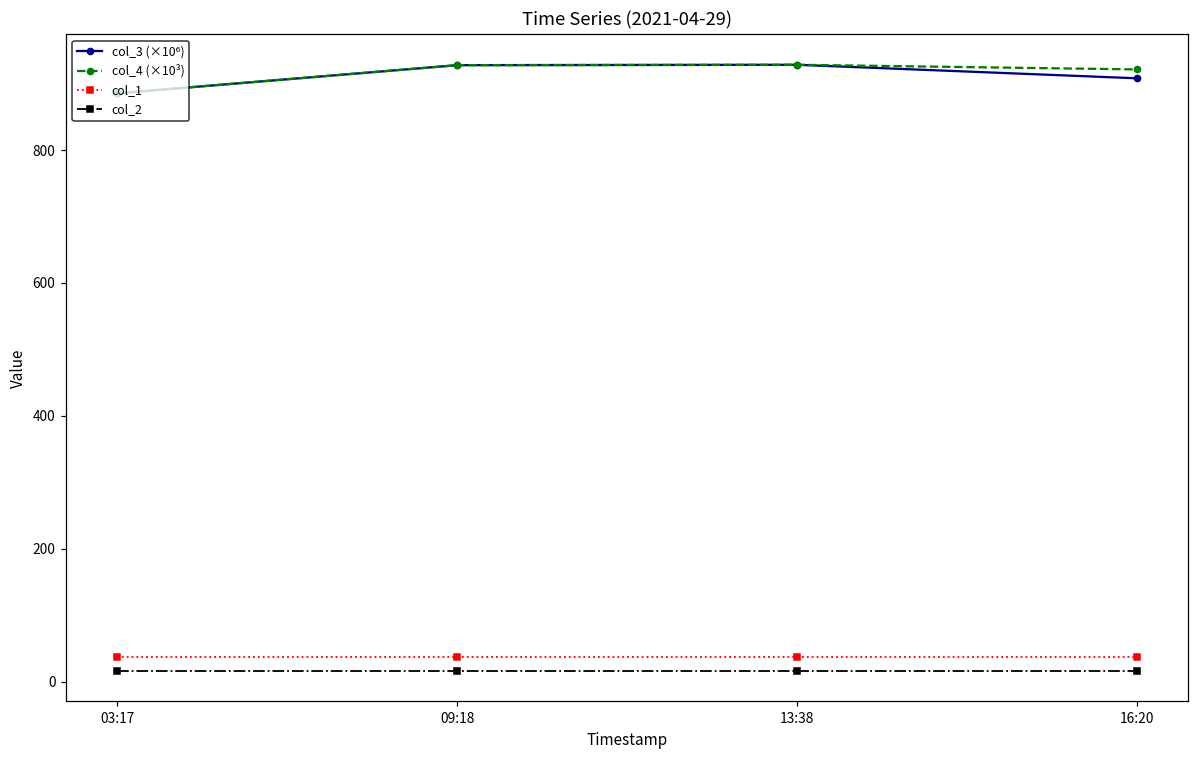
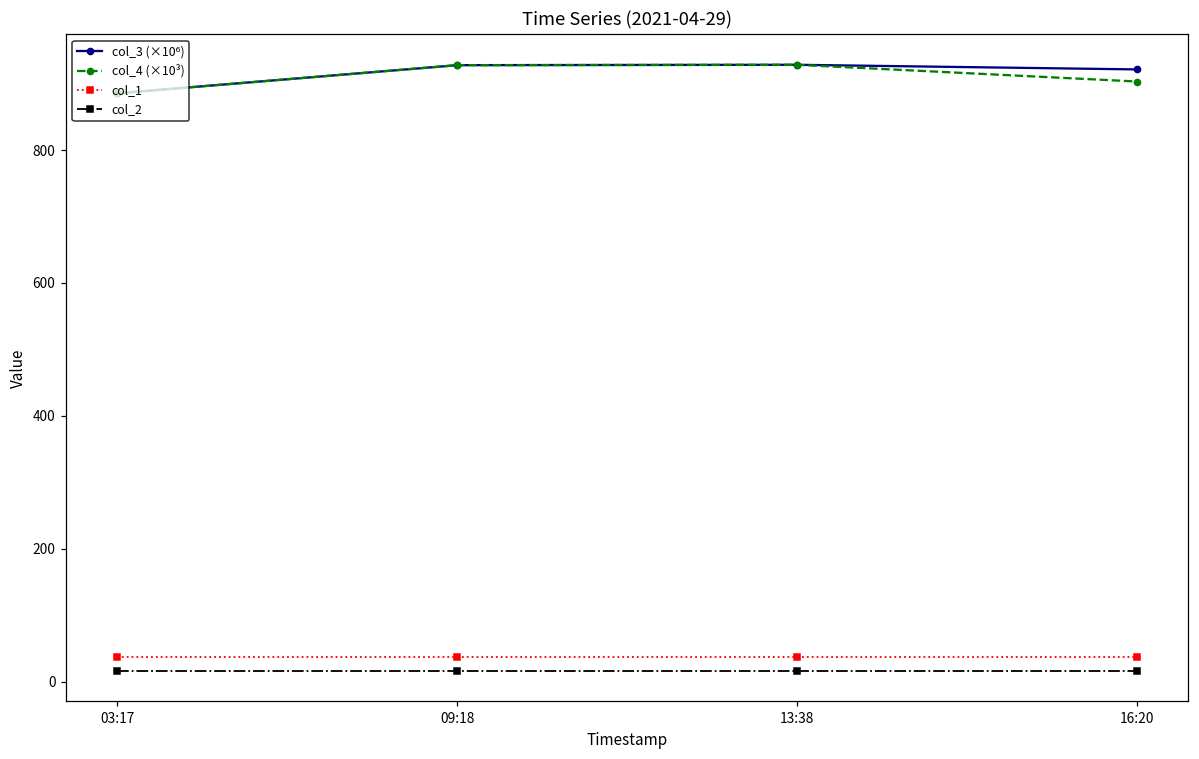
  {
    "col_3 (×10⁶)": {
-     "16:20": 910
+     "16:20": 920
    },
    "col_4 (×10³)": {
-     "16:20": 920
+     "16:20": 900
    },
    "col_1": {
      "03:17": 40,
      "09:18": 40,
      "13:38": 40,
      "16:20": 40
    },
    "col_2": {
      "03:17": 20,
      "09:18": 20,
      "13:38": 20,
      "16:20": 20
    }
  }
